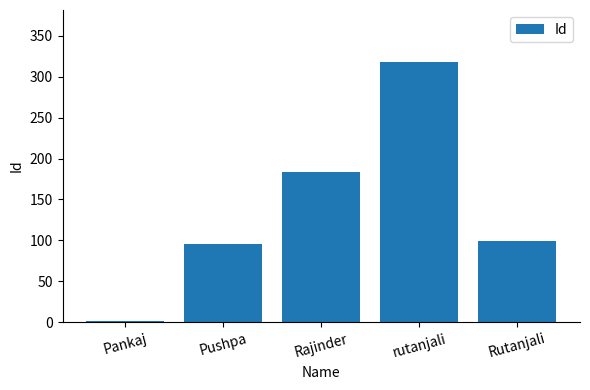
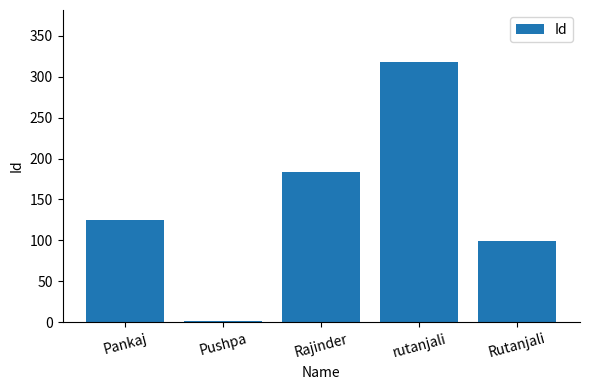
  {
-   "Pankaj": 0,
-   "Pushpa": 100,
+   "Pankaj": 130,
+   "Pushpa": 0,
    "Rajinder": 180,
    "rutanjali": 320,
    "Rutanjali": 100
  }
